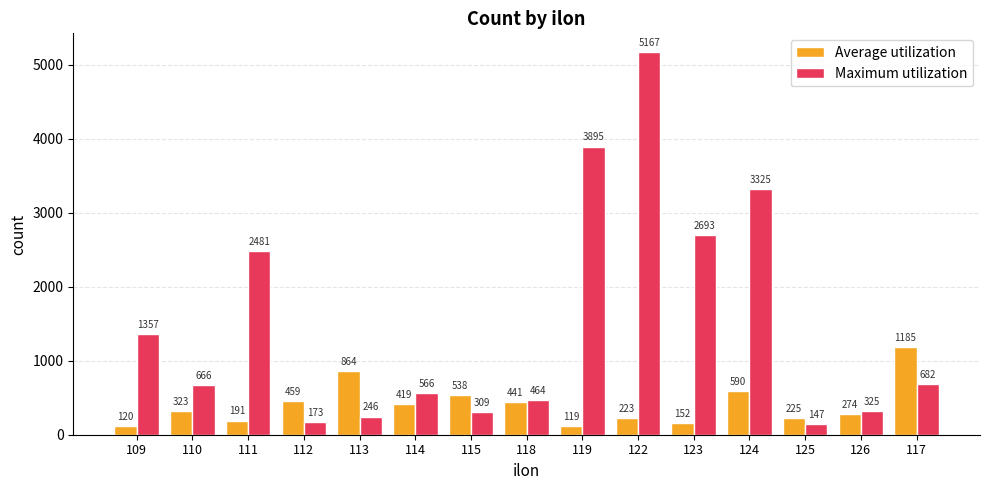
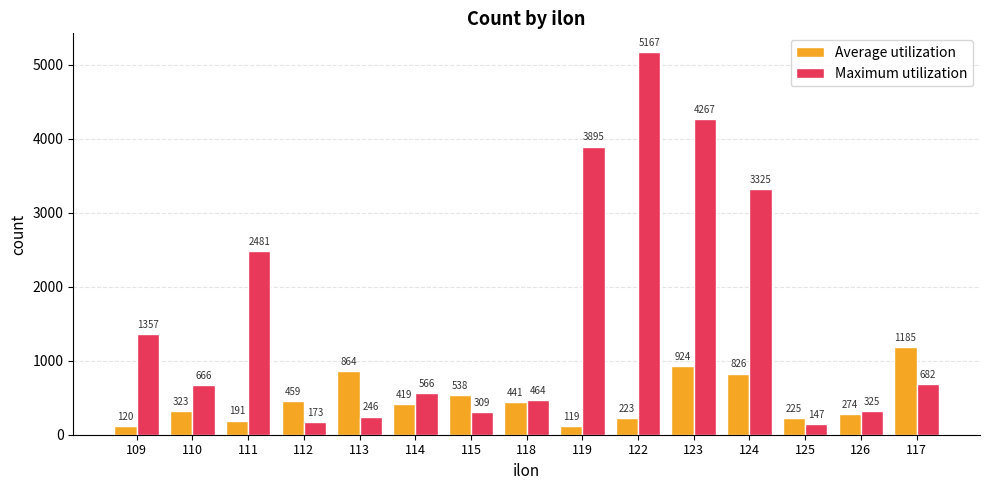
  {
    "Average utilization": {
      "109": 120,
      "110": 323,
      "111": 191,
      "112": 459,
      "113": 864,
      "114": 419,
      "115": 538,
      "118": 441,
      "119": 119,
      "122": 223,
-     "123": 152,
-     "124": 590,
+     "123": 924,
+     "124": 826,
      "125": 225,
      "126": 274,
      "117": 1185
    },
    "Maximum utilization": {
      "109": 1357,
      "110": 666,
      "111": 2481,
      "112": 173,
      "113": 246,
      "114": 566,
      "115": 309,
      "118": 464,
      "119": 3895,
      "122": 5167,
-     "123": 2693,
+     "123": 4267,
      "124": 3325,
      "125": 147,
      "126": 325,
      "117": 682
    }
  }
